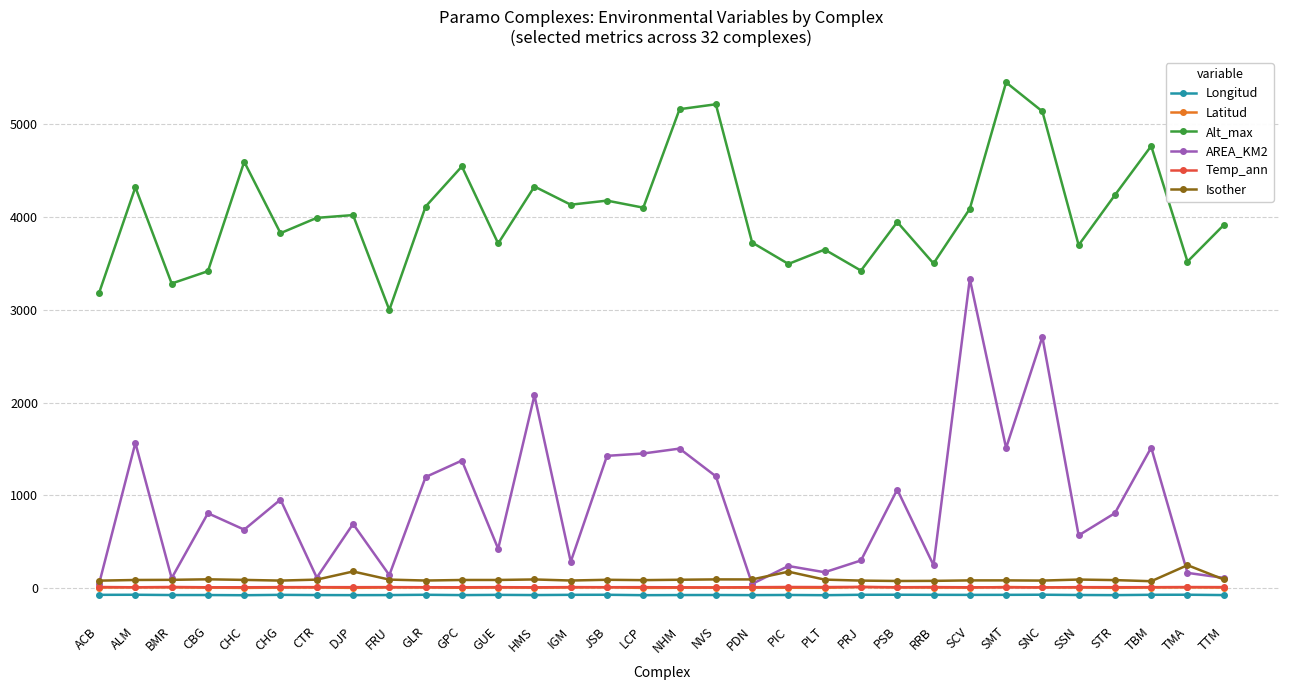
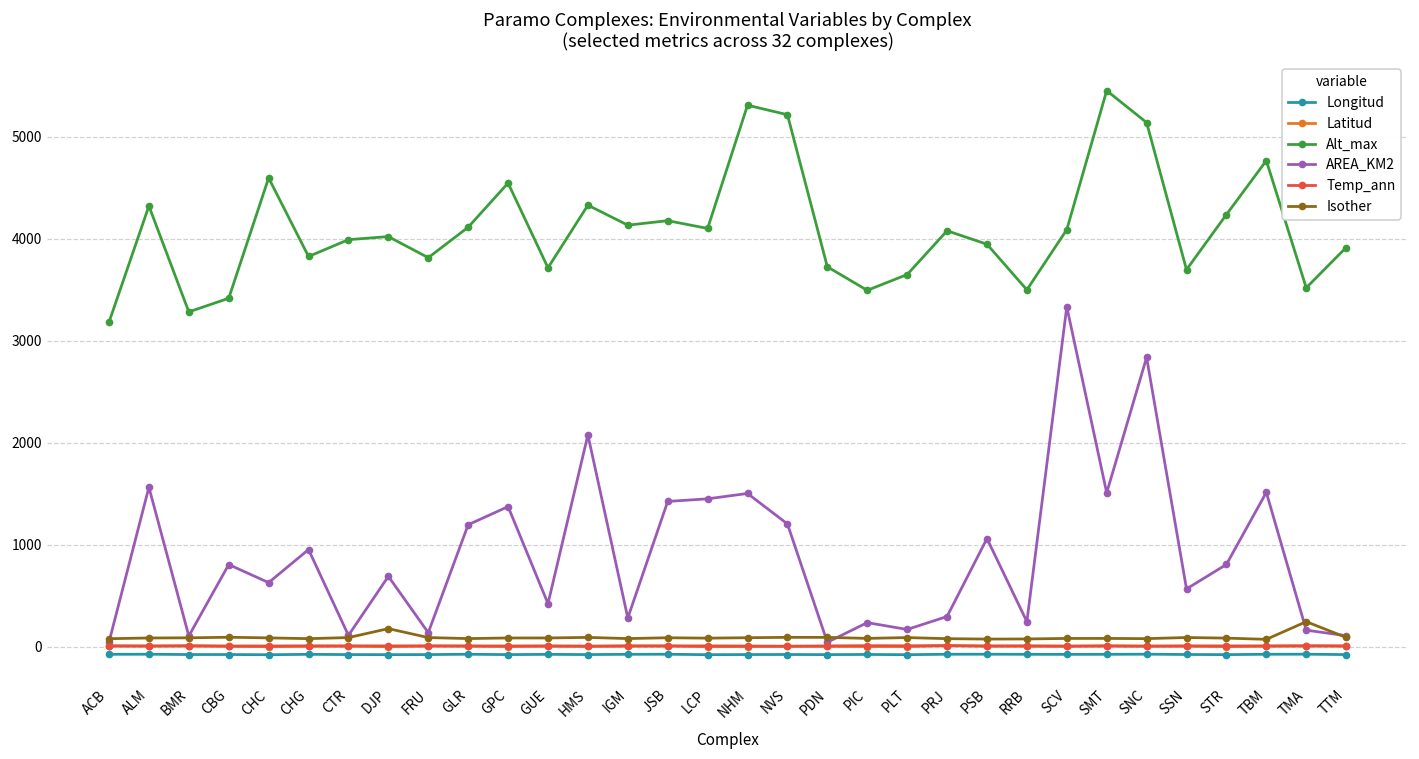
  {
    "Longitud": {
      "ACB": -100,
      "ALM": -100,
      "BMR": -100,
      "CBG": -100,
      "CHC": -100,
      "CHG": -100,
      "CTR": -100,
      "DJP": -100,
      "FRU": -100,
      "GLR": -100,
      "GPC": -100,
      "GUE": -100,
      "HMS": -100,
      "IGM": -100,
      "JSB": -100,
      "LCP": -100,
      "NHM": -100,
      "NVS": -100,
      "PDN": -100,
      "PIC": -100,
      "PLT": -100,
      "PRJ": -100,
      "PSB": -100,
      "RRB": -100,
      "SCV": -100,
      "SMT": -100,
      "SNC": -100,
      "SSN": -100,
      "STR": -100,
      "TBM": -100,
      "TMA": -100,
      "TTM": -100
    },
    "Alt_max": {
      "ACB": 3200,
      "ALM": 4300,
      "BMR": 3300,
      "CBG": 3400,
      "CHC": 4600,
      "CHG": 3800,
      "CTR": 4000,
      "DJP": 4000,
-     "FRU": 3000,
+     "FRU": 3800,
      "GLR": 4100,
      "GPC": 4500,
      "GUE": 3700,
      "HMS": 4300,
      "IGM": 4100,
      "JSB": 4200,
      "LCP": 4100,
-     "NHM": 5200,
+     "NHM": 5300,
      "NVS": 5200,
      "PDN": 3700,
      "PIC": 3500,
      "PLT": 3700,
-     "PRJ": 3400,
+     "PRJ": 4100,
      "PSB": 3900,
      "RRB": 3500,
      "SCV": 4100,
      "SMT": 5500,
      "SNC": 5100,
      "SSN": 3700,
      "STR": 4200,
      "TBM": 4800,
      "TMA": 3500,
      "TTM": 3900
    },
    "AREA_KM2": {
      "ACB": 0,
      "ALM": 1600,
      "CBG": 800,
      "CHC": 600,
      "CHG": 1000,
      "DJP": 700,
      "FRU": 100,
      "GLR": 1200,
      "GPC": 1400,
      "GUE": 400,
      "HMS": 2100,
      "IGM": 300,
      "JSB": 1400,
      "LCP": 1500,
      "NHM": 1500,
      "NVS": 1200,
      "PDN": 0,
      "PIC": 200,
      "PLT": 200,
      "PRJ": 300,
      "PSB": 1100,
      "RRB": 200,
      "SCV": 3300,
      "SMT": 1500,
-     "SNC": 2700,
+     "SNC": 2800,
      "SSN": 600,
      "STR": 800,
      "TBM": 1500,
      "TMA": 200
    },
    "Isother": {
      "ACB": 100,
      "ALM": 100,
      "CBG": 100,
      "CHC": 100,
      "CHG": 100,
      "DJP": 200,
      "FRU": 100,
      "GLR": 100,
      "GPC": 100,
      "GUE": 100,
      "HMS": 100,
      "IGM": 100,
      "JSB": 100,
      "LCP": 100,
      "NHM": 100,
      "NVS": 100,
      "PDN": 100,
-     "PIC": 200,
+     "PIC": 100,
      "PLT": 100,
      "PRJ": 100,
      "PSB": 100,
      "RRB": 100,
      "SCV": 100,
      "SMT": 100,
      "SNC": 100,
      "SSN": 100,
      "STR": 100,
      "TBM": 100,
      "TMA": 200
    }
  }
